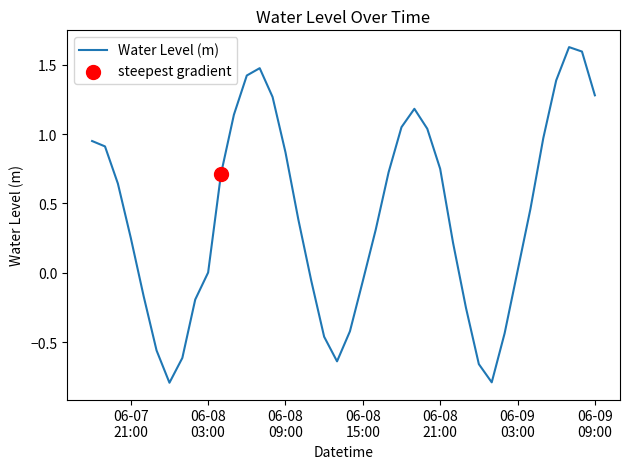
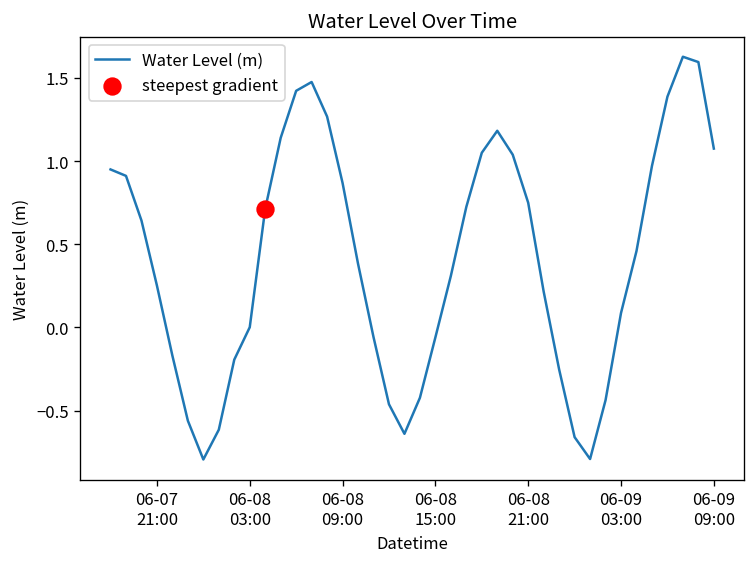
  {
    "Water Level (m)": {
      "06-07 21:00": 0.25,
      "06-08 03:00": 0.00,
      "06-08 09:00": 0.87,
      "06-08 15:00": -0.06,
      "06-08 21:00": 0.75,
-     "06-09 03:00": 0.01,
-     "06-09 09:00": 1.28
+     "06-09 03:00": 0.09,
+     "06-09 09:00": 1.08
    }
  }
